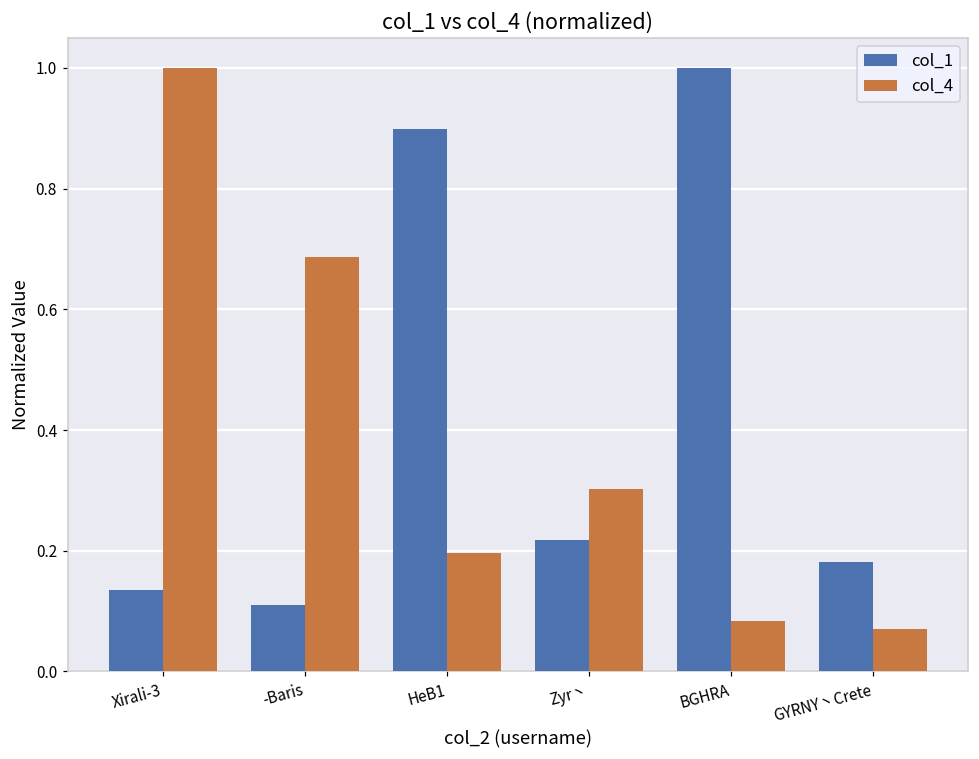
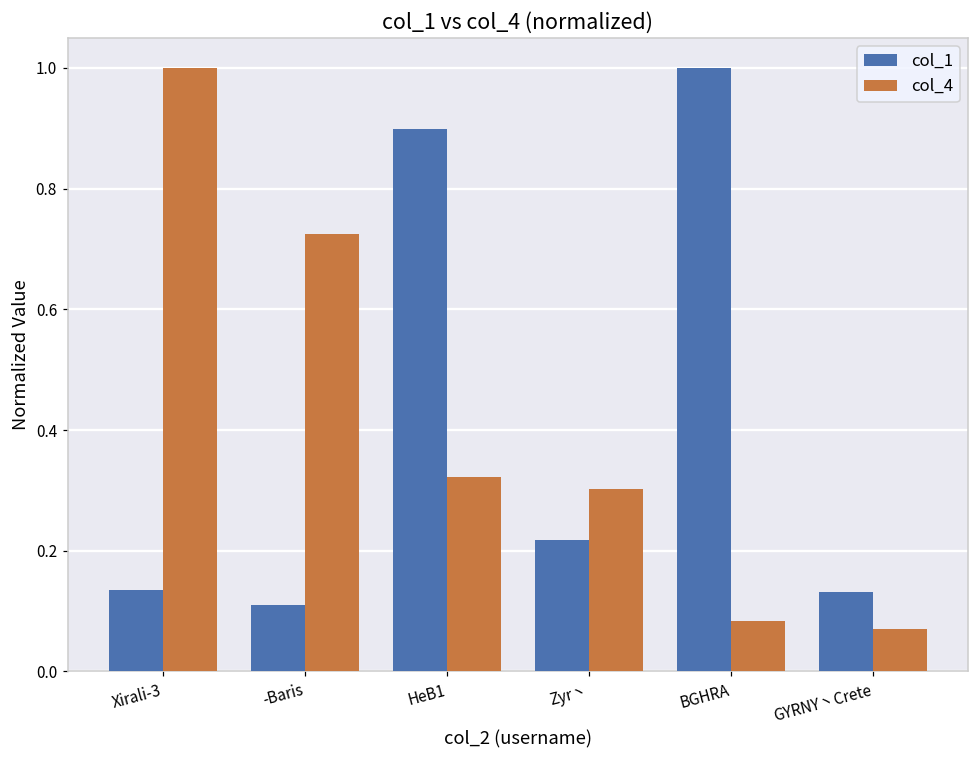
  {
    "col_1": {
      "Xirali-3": 0.13,
      "-Baris": 0.11,
      "HeB1": 0.90,
      "Zyr丶": 0.22,
      "BGHRA": 1.00,
-     "GYRNY丶Crete": 0.18
+     "GYRNY丶Crete": 0.13
    },
    "col_4": {
      "Xirali-3": 1.00,
-     "-Baris": 0.69,
-     "HeB1": 0.20,
+     "-Baris": 0.73,
+     "HeB1": 0.32,
      "Zyr丶": 0.30,
      "BGHRA": 0.08,
      "GYRNY丶Crete": 0.07
    }
  }
